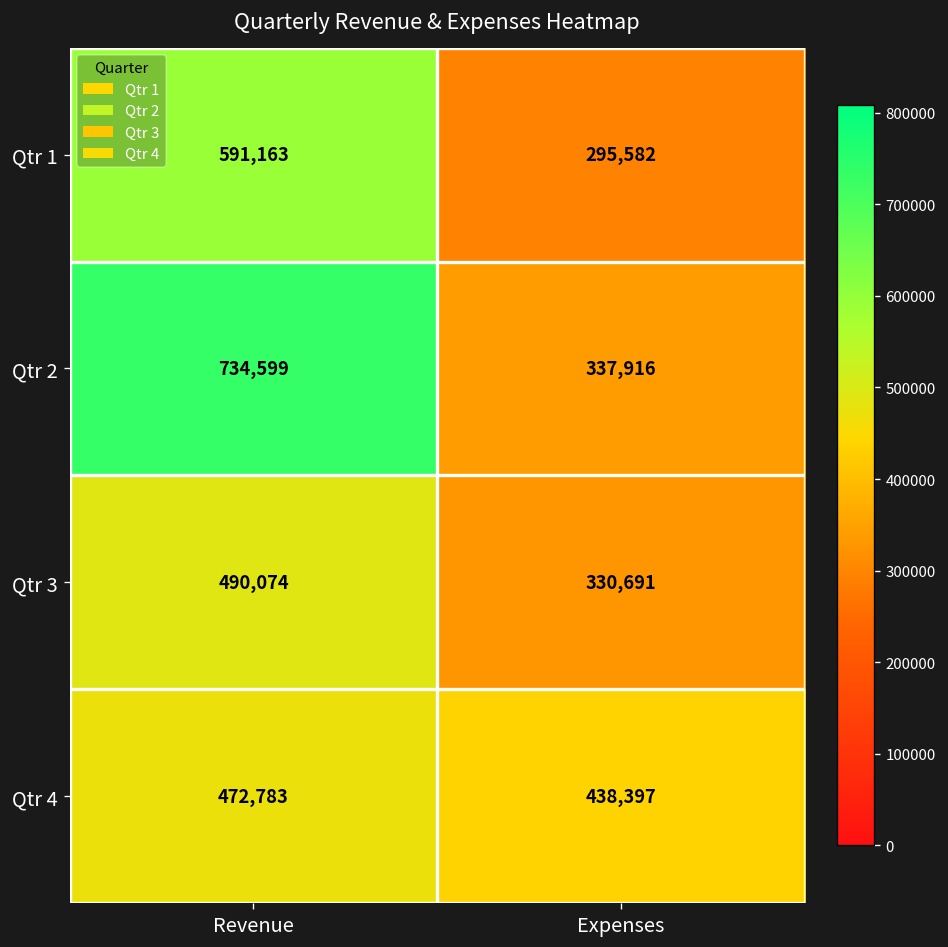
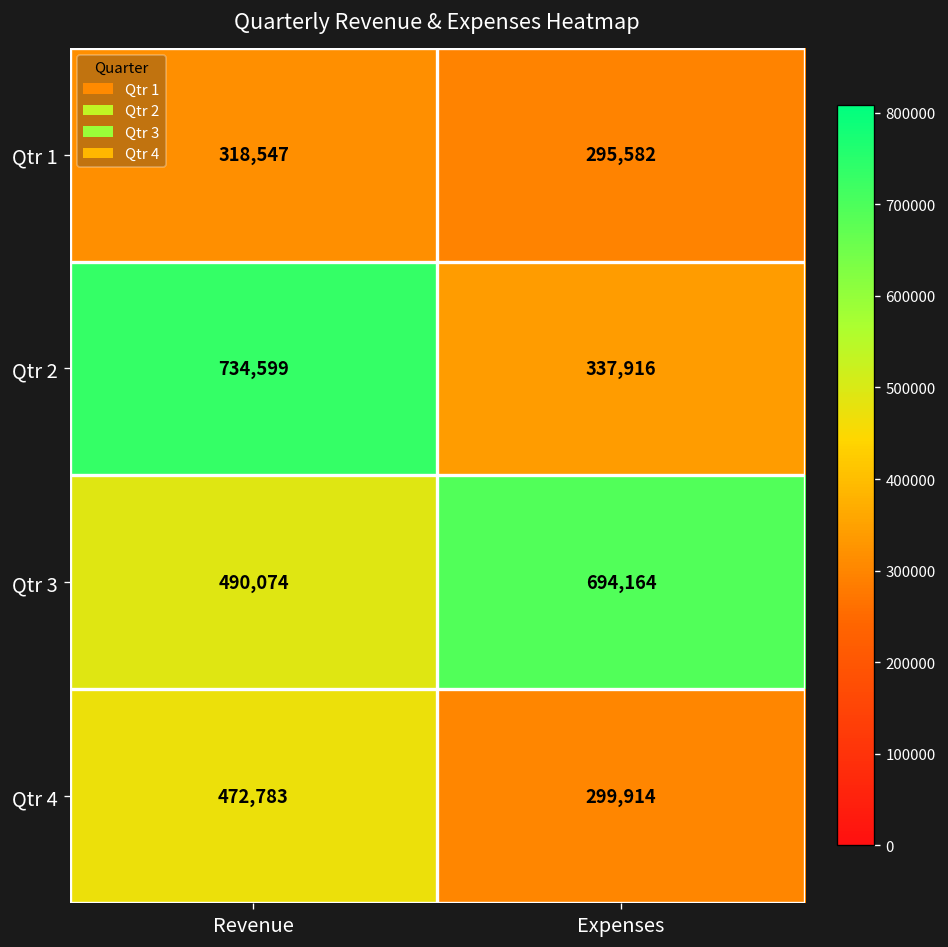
  {
    "Qtr 1": {
-     "Revenue": "591,163",
+     "Revenue": "318,547",
      "Expenses": "295,582"
    },
    "Qtr 2": {
      "Revenue": "734,599",
      "Expenses": "337,916"
    },
    "Qtr 3": {
      "Revenue": "490,074",
-     "Expenses": "330,691"
+     "Expenses": "694,164"
    },
    "Qtr 4": {
      "Revenue": "472,783",
-     "Expenses": "438,397"
+     "Expenses": "299,914"
    }
  }
